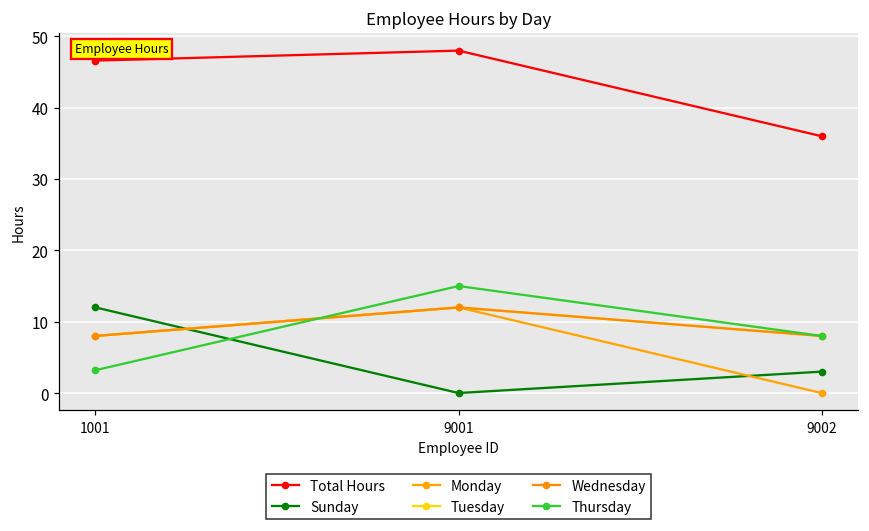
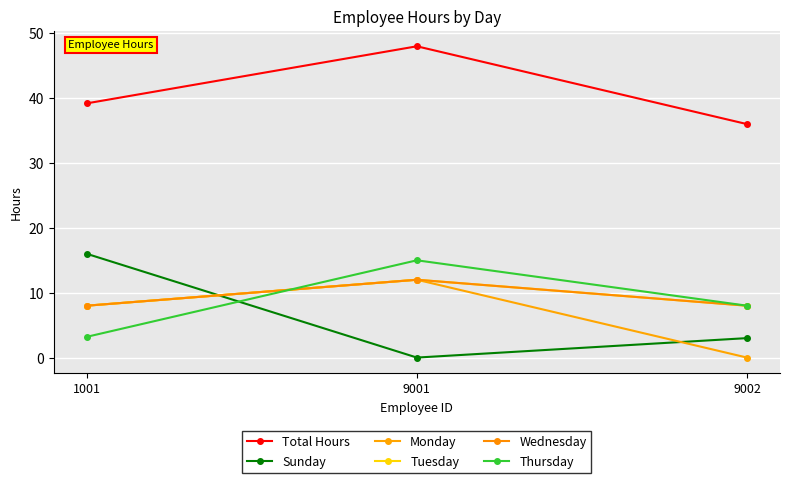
  {
    "Total Hours": {
-     "1001": 47,
+     "1001": 39,
      "9001": 48,
      "9002": 36
    },
    "Sunday": {
-     "1001": 12,
+     "1001": 16,
      "9001": 0,
      "9002": 3
    },
    "Thursday": {
      "1001": 3,
      "9001": 15
    }
  }
